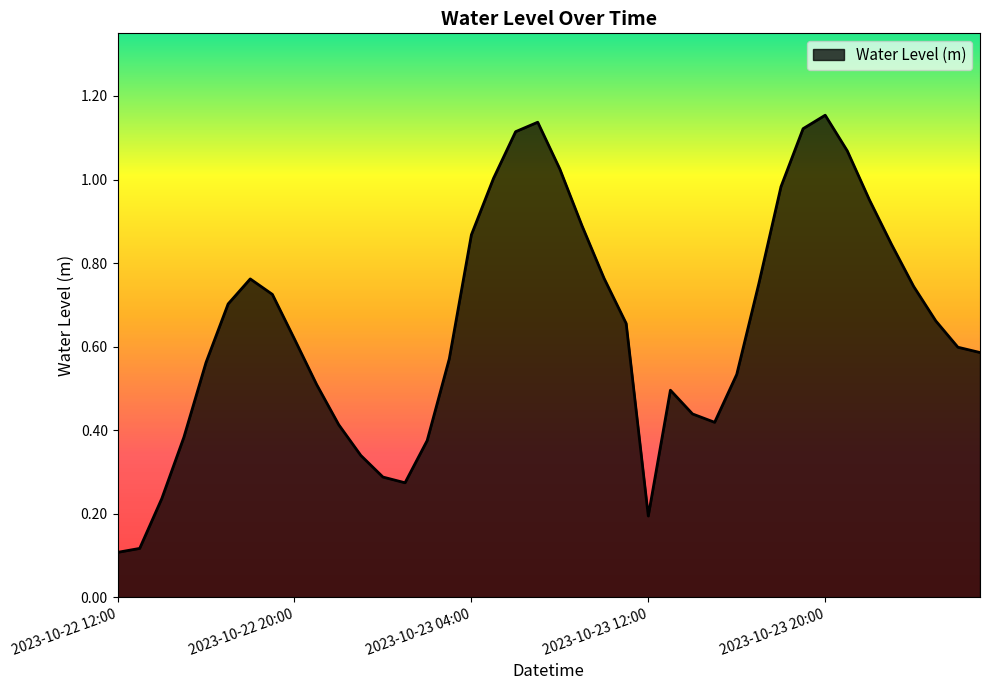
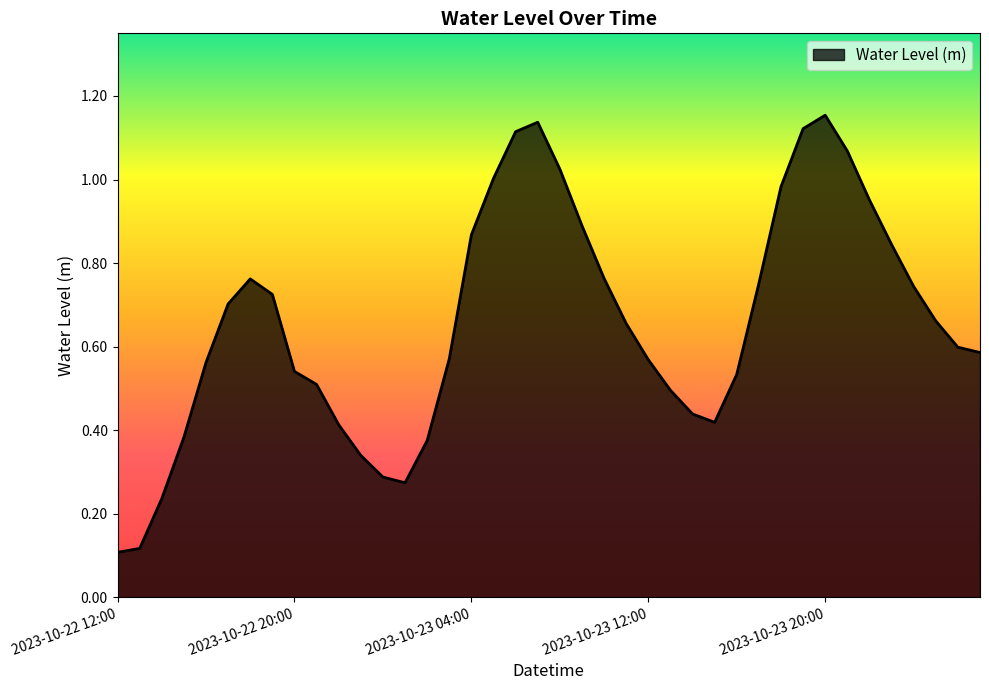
  {
    "2023-10-22 12:00": 0.11,
-   "2023-10-22 20:00": 0.62,
+   "2023-10-22 20:00": 0.54,
    "2023-10-23 04:00": 0.87,
-   "2023-10-23 12:00": 0.19,
+   "2023-10-23 12:00": 0.57,
    "2023-10-23 20:00": 1.15
  }
